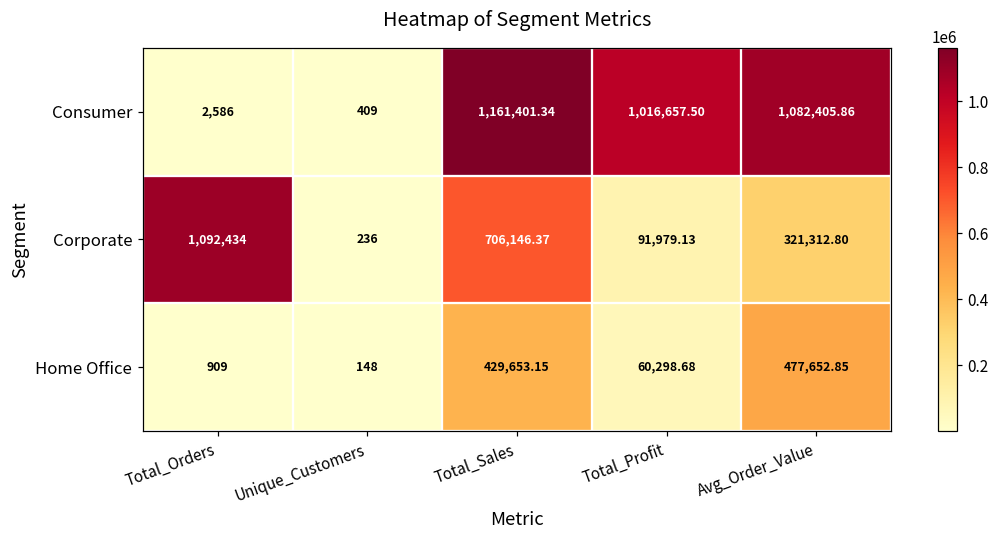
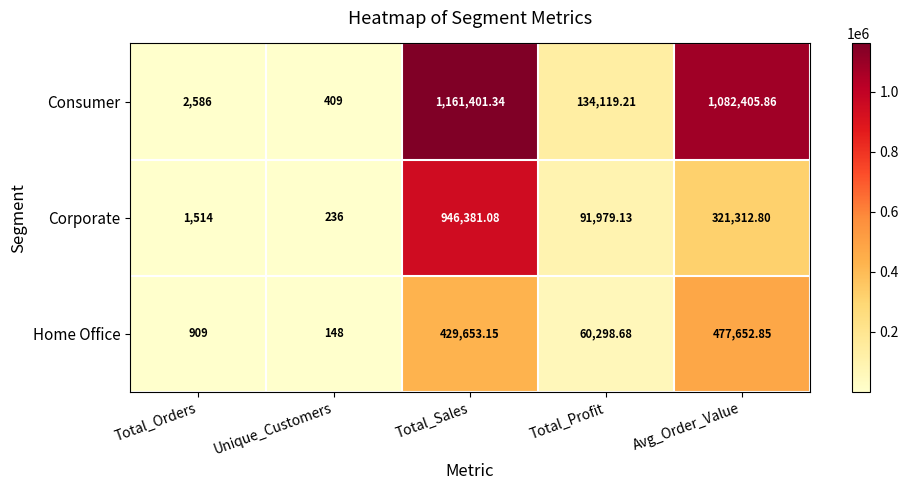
  {
    "Consumer": {
      "Total_Orders": "2,586",
      "Unique_Customers": "409",
      "Total_Sales": "1,161,401.34",
-     "Total_Profit": "1,016,657.50",
+     "Total_Profit": "134,119.21",
      "Avg_Order_Value": "1,082,405.86"
    },
    "Corporate": {
-     "Total_Orders": "1,092,434",
+     "Total_Orders": "1,514",
      "Unique_Customers": "236",
-     "Total_Sales": "706,146.37",
+     "Total_Sales": "946,381.08",
      "Total_Profit": "91,979.13",
      "Avg_Order_Value": "321,312.80"
    },
    "Home Office": {
      "Total_Orders": "909",
      "Unique_Customers": "148",
      "Total_Sales": "429,653.15",
      "Total_Profit": "60,298.68",
      "Avg_Order_Value": "477,652.85"
    }
  }
